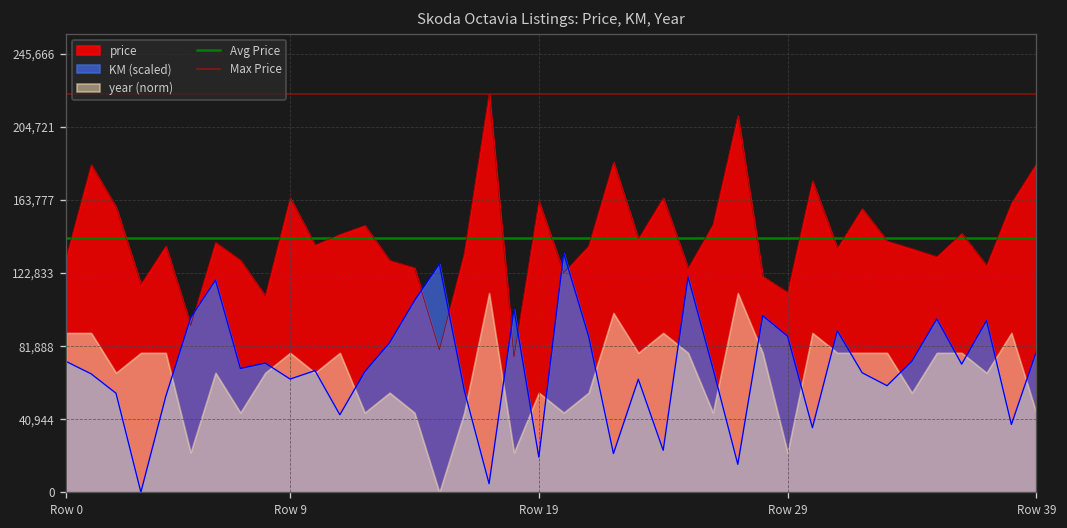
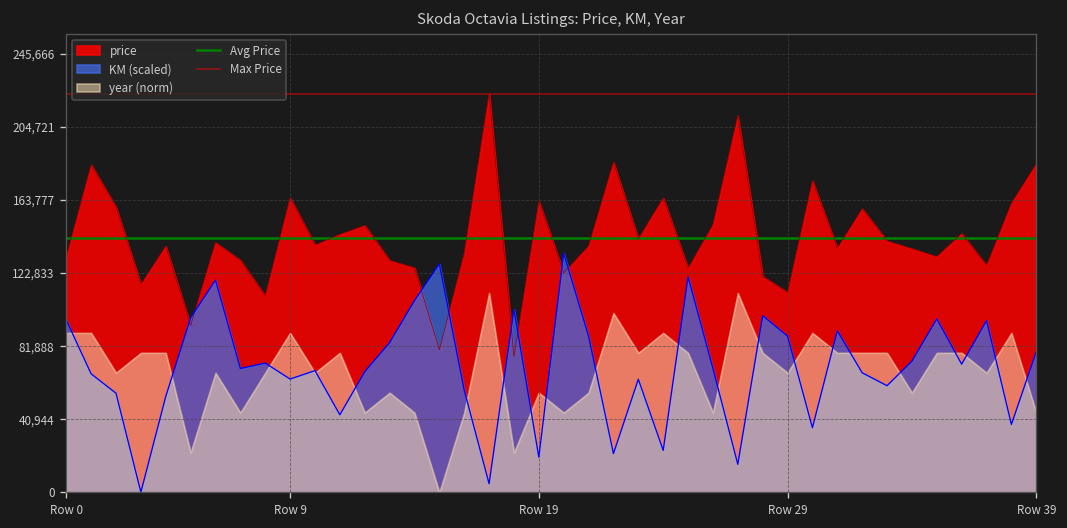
  {
    "price": {
      "Row 0": "132,000",
      "Row 9": "165,000",
      "Row 19": "163,000",
      "Row 29": "112,000",
      "Row 39": "184,000"
    },
    "KM (scaled)": {
-     "Row 0": "73,000",
+     "Row 0": "97,000",
      "Row 9": "63,000",
      "Row 19": "20,000",
      "Row 29": "88,000",
      "Row 39": "79,000"
    },
    "year (norm)": {
      "Row 0": "89,000",
-     "Row 9": "78,000",
+     "Row 9": "89,000",
      "Row 19": "56,000",
-     "Row 29": "22,000",
+     "Row 29": "67,000",
      "Row 39": "45,000"
    }
  }
